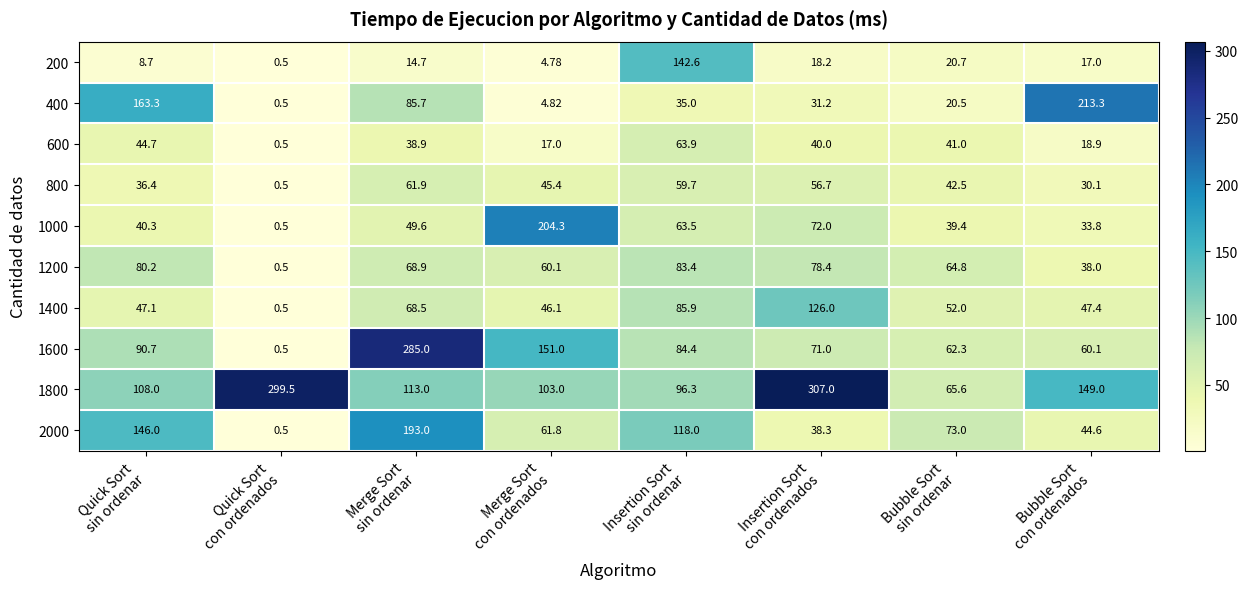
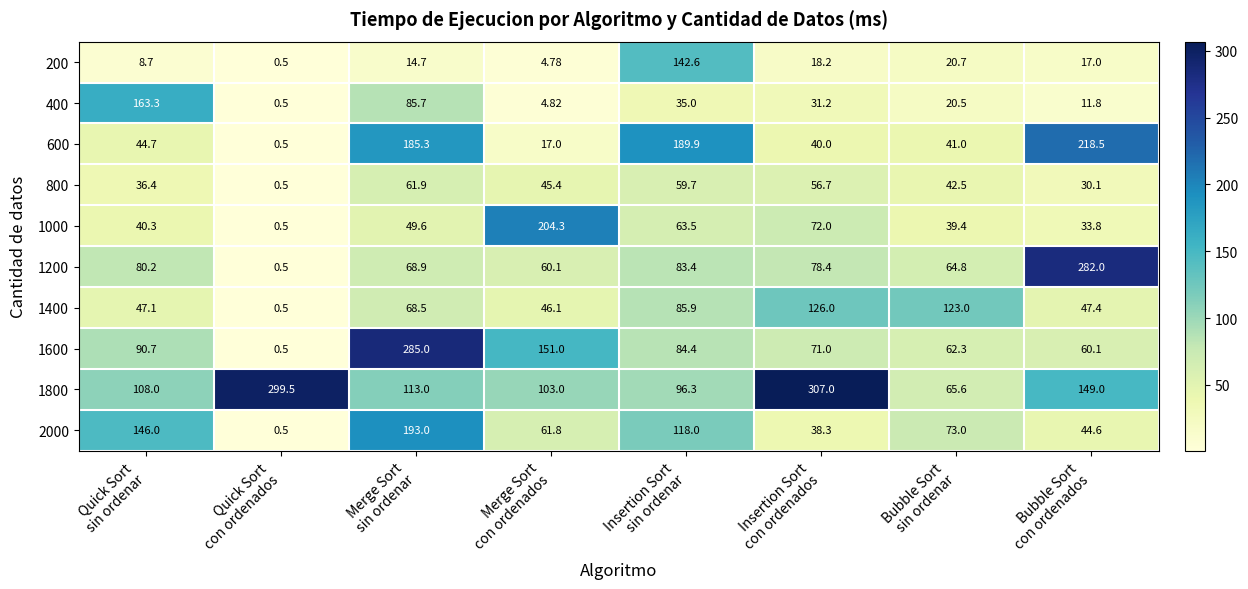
  {
    "200": {
      "Quick Sort sin ordenar": 8.7,
      "Quick Sort con ordenados": 0.5,
      "Merge Sort sin ordenar": 14.7,
      "Merge Sort con ordenados": 4.78,
      "Insertion Sort sin ordenar": 142.6,
      "Insertion Sort con ordenados": 18.2,
      "Bubble Sort sin ordenar": 20.7,
      "Bubble Sort con ordenados": 17.0
    },
    "400": {
      "Quick Sort sin ordenar": 163.3,
      "Quick Sort con ordenados": 0.5,
      "Merge Sort sin ordenar": 85.7,
      "Merge Sort con ordenados": 4.82,
      "Insertion Sort sin ordenar": 35.0,
      "Insertion Sort con ordenados": 31.2,
      "Bubble Sort sin ordenar": 20.5,
-     "Bubble Sort con ordenados": 213.3
+     "Bubble Sort con ordenados": 11.8
    },
    "600": {
      "Quick Sort sin ordenar": 44.7,
      "Quick Sort con ordenados": 0.5,
-     "Merge Sort sin ordenar": 38.9,
+     "Merge Sort sin ordenar": 185.3,
      "Merge Sort con ordenados": 17.0,
-     "Insertion Sort sin ordenar": 63.9,
+     "Insertion Sort sin ordenar": 189.9,
      "Insertion Sort con ordenados": 40.0,
      "Bubble Sort sin ordenar": 41.0,
-     "Bubble Sort con ordenados": 18.9
+     "Bubble Sort con ordenados": 218.5
    },
    "800": {
      "Quick Sort sin ordenar": 36.4,
      "Quick Sort con ordenados": 0.5,
      "Merge Sort sin ordenar": 61.9,
      "Merge Sort con ordenados": 45.4,
      "Insertion Sort sin ordenar": 59.7,
      "Insertion Sort con ordenados": 56.7,
      "Bubble Sort sin ordenar": 42.5,
      "Bubble Sort con ordenados": 30.1
    },
    "1000": {
      "Quick Sort sin ordenar": 40.3,
      "Quick Sort con ordenados": 0.5,
      "Merge Sort sin ordenar": 49.6,
      "Merge Sort con ordenados": 204.3,
      "Insertion Sort sin ordenar": 63.5,
      "Insertion Sort con ordenados": 72.0,
      "Bubble Sort sin ordenar": 39.4,
      "Bubble Sort con ordenados": 33.8
    },
    "1200": {
      "Quick Sort sin ordenar": 80.2,
      "Quick Sort con ordenados": 0.5,
      "Merge Sort sin ordenar": 68.9,
      "Merge Sort con ordenados": 60.1,
      "Insertion Sort sin ordenar": 83.4,
      "Insertion Sort con ordenados": 78.4,
      "Bubble Sort sin ordenar": 64.8,
-     "Bubble Sort con ordenados": 38.0
+     "Bubble Sort con ordenados": 282.0
    },
    "1400": {
      "Quick Sort sin ordenar": 47.1,
      "Quick Sort con ordenados": 0.5,
      "Merge Sort sin ordenar": 68.5,
      "Merge Sort con ordenados": 46.1,
      "Insertion Sort sin ordenar": 85.9,
      "Insertion Sort con ordenados": 126.0,
-     "Bubble Sort sin ordenar": 52.0,
+     "Bubble Sort sin ordenar": 123.0,
      "Bubble Sort con ordenados": 47.4
    },
    "1600": {
      "Quick Sort sin ordenar": 90.7,
      "Quick Sort con ordenados": 0.5,
      "Merge Sort sin ordenar": 285.0,
      "Merge Sort con ordenados": 151.0,
      "Insertion Sort sin ordenar": 84.4,
      "Insertion Sort con ordenados": 71.0,
      "Bubble Sort sin ordenar": 62.3,
      "Bubble Sort con ordenados": 60.1
    },
    "1800": {
      "Quick Sort sin ordenar": 108.0,
      "Quick Sort con ordenados": 299.5,
      "Merge Sort sin ordenar": 113.0,
      "Merge Sort con ordenados": 103.0,
      "Insertion Sort sin ordenar": 96.3,
      "Insertion Sort con ordenados": 307.0,
      "Bubble Sort sin ordenar": 65.6,
      "Bubble Sort con ordenados": 149.0
    },
    "2000": {
      "Quick Sort sin ordenar": 146.0,
      "Quick Sort con ordenados": 0.5,
      "Merge Sort sin ordenar": 193.0,
      "Merge Sort con ordenados": 61.8,
      "Insertion Sort sin ordenar": 118.0,
      "Insertion Sort con ordenados": 38.3,
      "Bubble Sort sin ordenar": 73.0,
      "Bubble Sort con ordenados": 44.6
    }
  }
